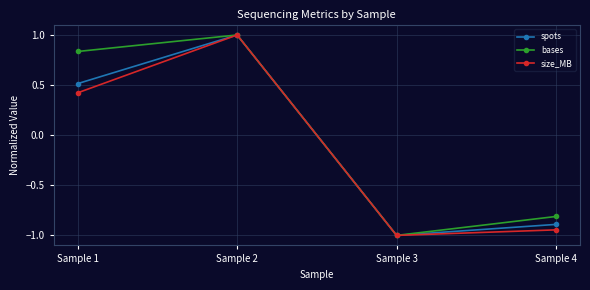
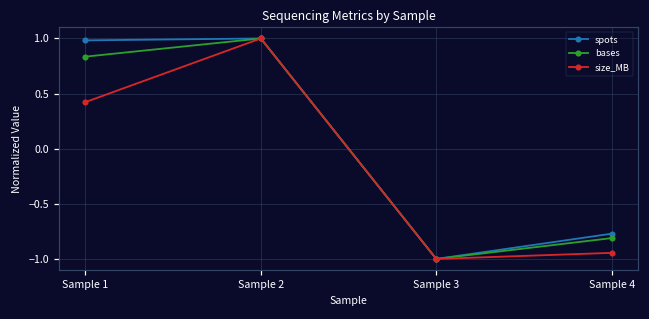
  {
    "spots": {
-     "Sample 1": 0.51,
-     "Sample 4": -0.89
+     "Sample 1": 0.98,
+     "Sample 4": -0.77
    },
    "bases": {
      "Sample 1": 0.84,
      "Sample 4": -0.81
    },
    "size_MB": {
      "Sample 1": 0.42,
      "Sample 4": -0.94
    }
  }
